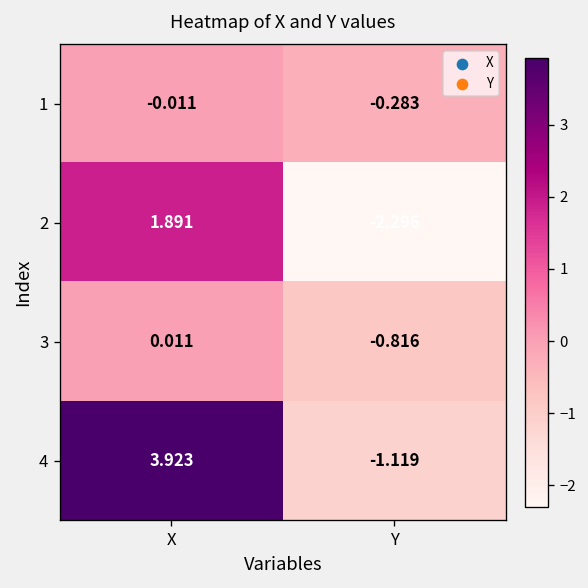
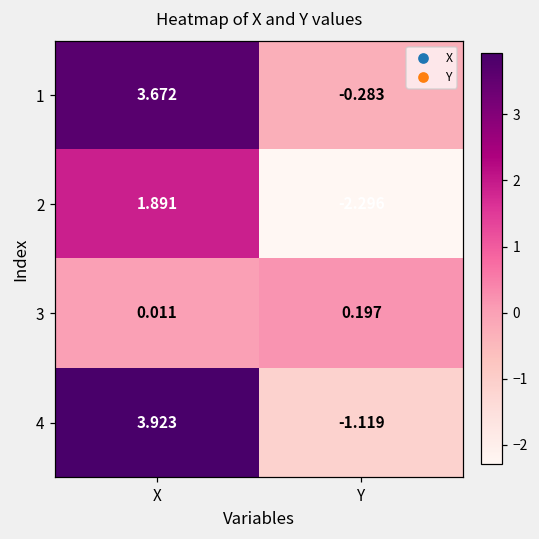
  {
    "1": {
-     "X": -0.011,
+     "X": 3.672,
      "Y": -0.283
    },
    "2": {
      "X": 1.891
    },
    "3": {
      "X": 0.011,
-     "Y": -0.816
+     "Y": 0.197
    },
    "4": {
      "X": 3.923,
      "Y": -1.119
    }
  }
